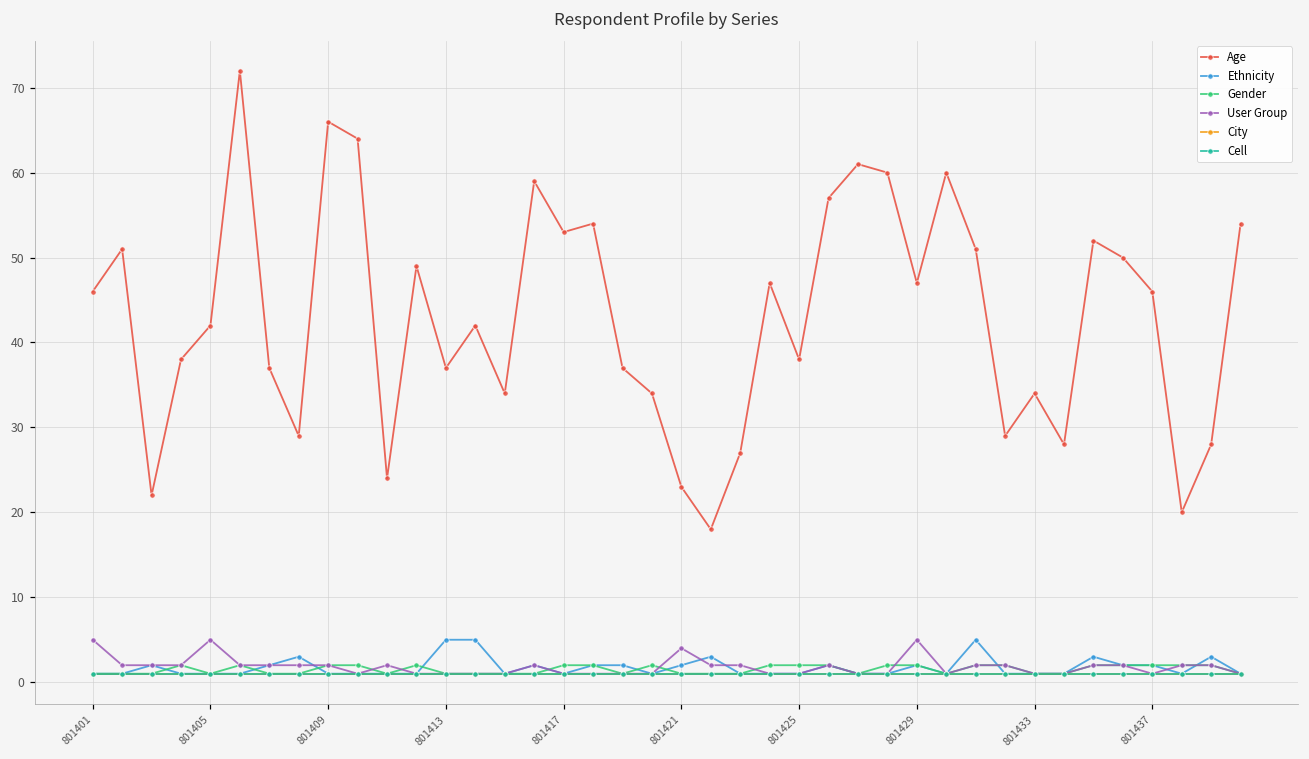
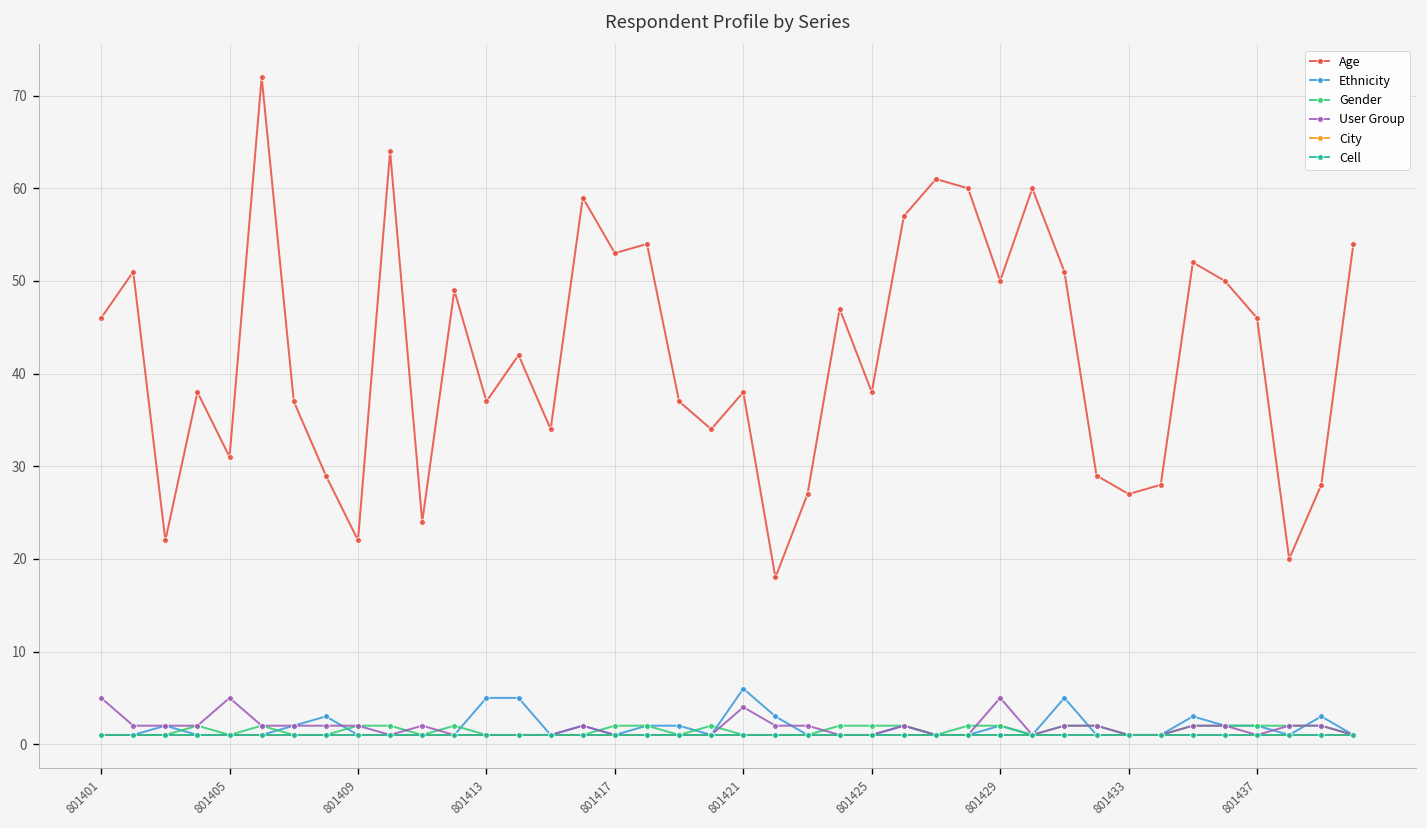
  {
    "Age": {
      "801401": 46,
-     "801405": 42,
-     "801409": 66,
+     "801405": 31,
+     "801409": 22,
      "801413": 37,
      "801417": 53,
-     "801421": 23,
+     "801421": 38,
      "801425": 38,
-     "801429": 47,
-     "801433": 34,
+     "801429": 50,
+     "801433": 27,
      "801437": 46
    },
    "Ethnicity": {
      "801413": 5,
-     "801421": 2
+     "801421": 6
    },
    "User Group": {
      "801401": 5,
      "801405": 5,
      "801421": 4,
      "801429": 5
    }
  }
